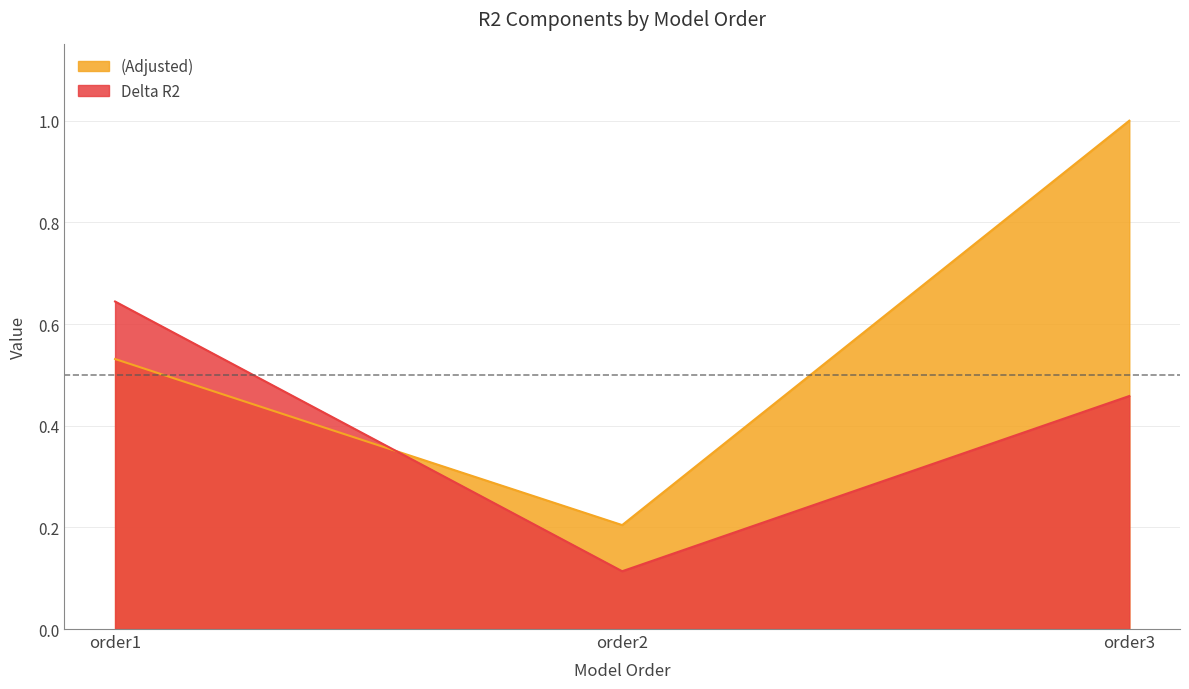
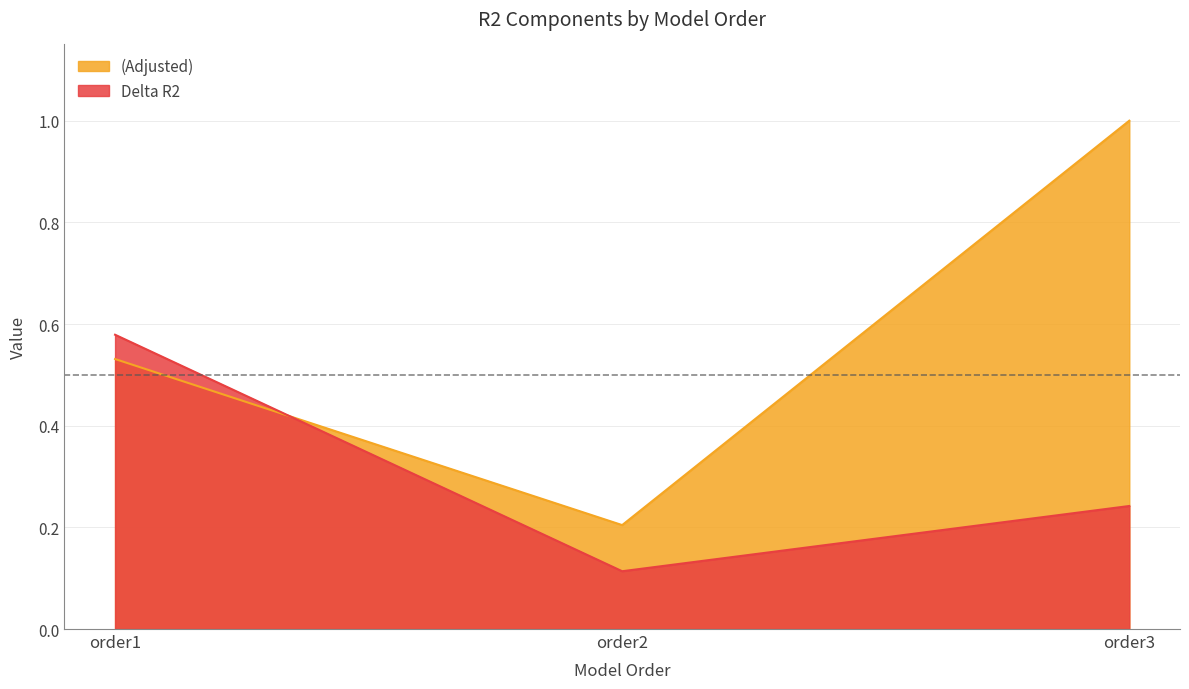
  {
    "(Adjusted)": {
      "order1": 0.53,
      "order2": 0.20,
      "order3": 1.00
    },
    "Delta R2": {
-     "order1": 0.64,
+     "order1": 0.58,
      "order2": 0.11,
-     "order3": 0.46
+     "order3": 0.24
    }
  }
